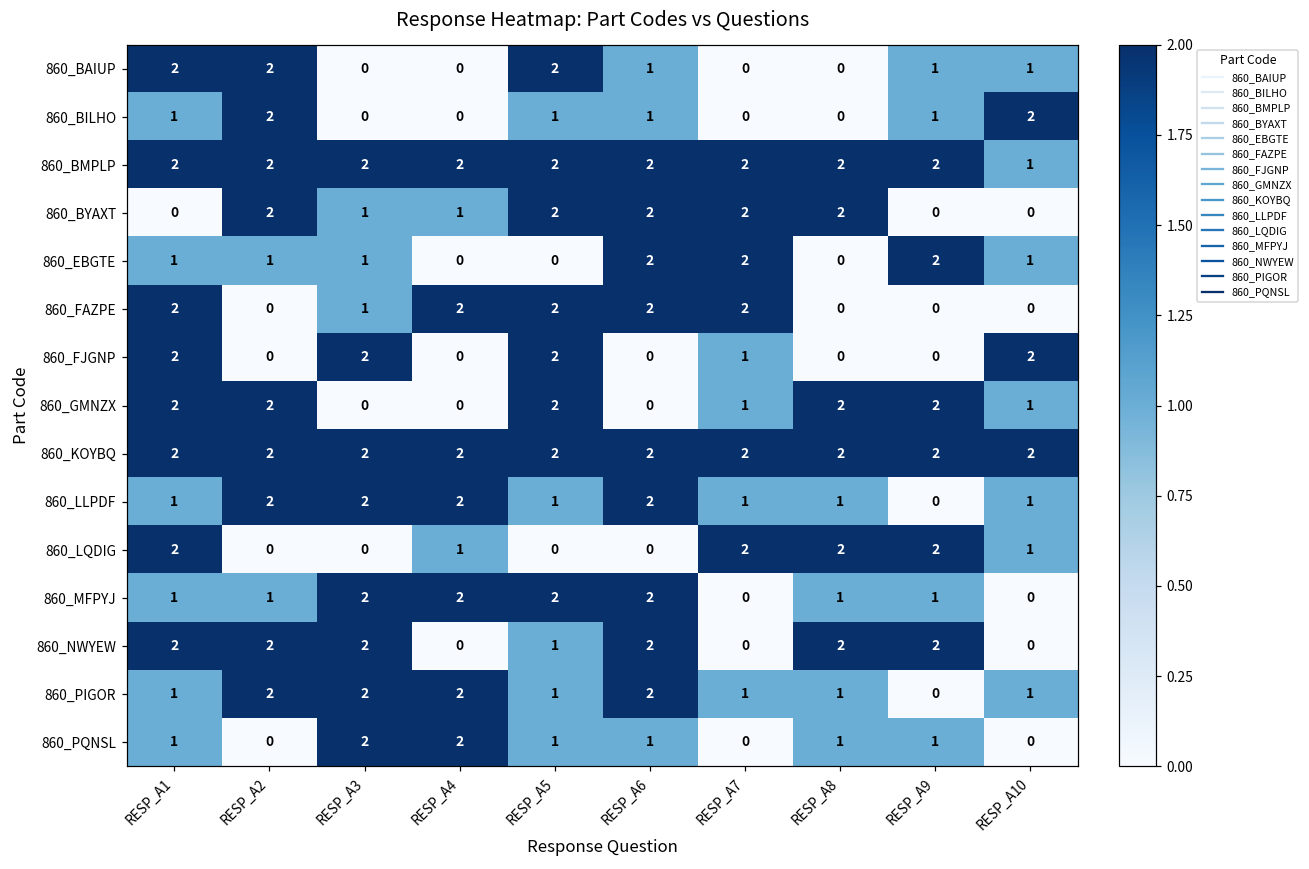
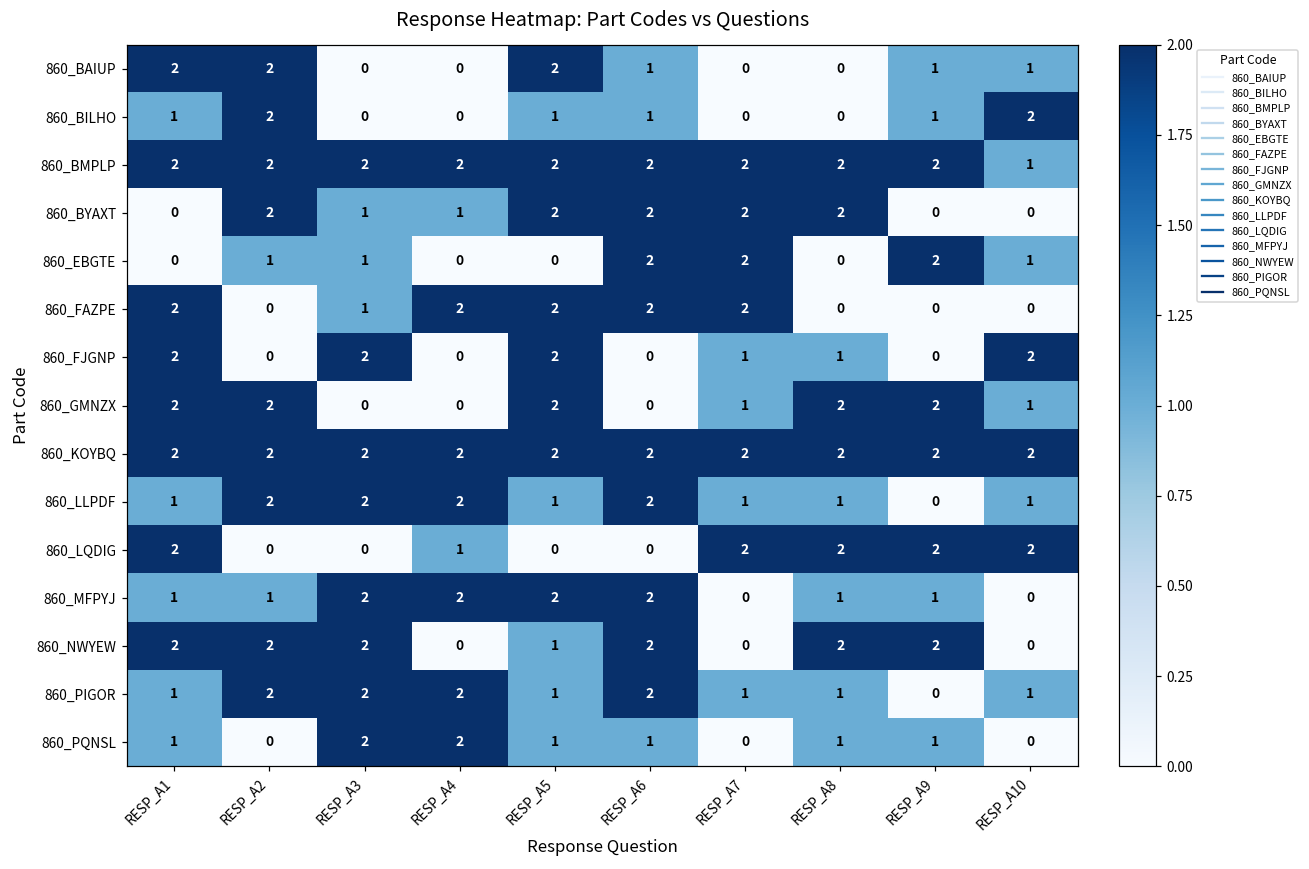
  {
    "860_BAIUP": {
      "RESP_A1": 2,
      "RESP_A2": 2,
      "RESP_A3": 0,
      "RESP_A4": 0,
      "RESP_A5": 2,
      "RESP_A6": 1,
      "RESP_A7": 0,
      "RESP_A8": 0,
      "RESP_A9": 1,
      "RESP_A10": 1
    },
    "860_BILHO": {
      "RESP_A1": 1,
      "RESP_A2": 2,
      "RESP_A3": 0,
      "RESP_A4": 0,
      "RESP_A5": 1,
      "RESP_A6": 1,
      "RESP_A7": 0,
      "RESP_A8": 0,
      "RESP_A9": 1,
      "RESP_A10": 2
    },
    "860_BMPLP": {
      "RESP_A1": 2,
      "RESP_A2": 2,
      "RESP_A3": 2,
      "RESP_A4": 2,
      "RESP_A5": 2,
      "RESP_A6": 2,
      "RESP_A7": 2,
      "RESP_A8": 2,
      "RESP_A9": 2,
      "RESP_A10": 1
    },
    "860_BYAXT": {
      "RESP_A1": 0,
      "RESP_A2": 2,
      "RESP_A3": 1,
      "RESP_A4": 1,
      "RESP_A5": 2,
      "RESP_A6": 2,
      "RESP_A7": 2,
      "RESP_A8": 2,
      "RESP_A9": 0,
      "RESP_A10": 0
    },
    "860_EBGTE": {
-     "RESP_A1": 1,
+     "RESP_A1": 0,
      "RESP_A2": 1,
      "RESP_A3": 1,
      "RESP_A4": 0,
      "RESP_A5": 0,
      "RESP_A6": 2,
      "RESP_A7": 2,
      "RESP_A8": 0,
      "RESP_A9": 2,
      "RESP_A10": 1
    },
    "860_FAZPE": {
      "RESP_A1": 2,
      "RESP_A2": 0,
      "RESP_A3": 1,
      "RESP_A4": 2,
      "RESP_A5": 2,
      "RESP_A6": 2,
      "RESP_A7": 2,
      "RESP_A8": 0,
      "RESP_A9": 0,
      "RESP_A10": 0
    },
    "860_FJGNP": {
      "RESP_A1": 2,
      "RESP_A2": 0,
      "RESP_A3": 2,
      "RESP_A4": 0,
      "RESP_A5": 2,
      "RESP_A6": 0,
      "RESP_A7": 1,
-     "RESP_A8": 0,
+     "RESP_A8": 1,
      "RESP_A9": 0,
      "RESP_A10": 2
    },
    "860_GMNZX": {
      "RESP_A1": 2,
      "RESP_A2": 2,
      "RESP_A3": 0,
      "RESP_A4": 0,
      "RESP_A5": 2,
      "RESP_A6": 0,
      "RESP_A7": 1,
      "RESP_A8": 2,
      "RESP_A9": 2,
      "RESP_A10": 1
    },
    "860_KOYBQ": {
      "RESP_A1": 2,
      "RESP_A2": 2,
      "RESP_A3": 2,
      "RESP_A4": 2,
      "RESP_A5": 2,
      "RESP_A6": 2,
      "RESP_A7": 2,
      "RESP_A8": 2,
      "RESP_A9": 2,
      "RESP_A10": 2
    },
    "860_LLPDF": {
      "RESP_A1": 1,
      "RESP_A2": 2,
      "RESP_A3": 2,
      "RESP_A4": 2,
      "RESP_A5": 1,
      "RESP_A6": 2,
      "RESP_A7": 1,
      "RESP_A8": 1,
      "RESP_A9": 0,
      "RESP_A10": 1
    },
    "860_LQDIG": {
      "RESP_A1": 2,
      "RESP_A2": 0,
      "RESP_A3": 0,
      "RESP_A4": 1,
      "RESP_A5": 0,
      "RESP_A6": 0,
      "RESP_A7": 2,
      "RESP_A8": 2,
      "RESP_A9": 2,
-     "RESP_A10": 1
+     "RESP_A10": 2
    },
    "860_MFPYJ": {
      "RESP_A1": 1,
      "RESP_A2": 1,
      "RESP_A3": 2,
      "RESP_A4": 2,
      "RESP_A5": 2,
      "RESP_A6": 2,
      "RESP_A7": 0,
      "RESP_A8": 1,
      "RESP_A9": 1,
      "RESP_A10": 0
    },
    "860_NWYEW": {
      "RESP_A1": 2,
      "RESP_A2": 2,
      "RESP_A3": 2,
      "RESP_A4": 0,
      "RESP_A5": 1,
      "RESP_A6": 2,
      "RESP_A7": 0,
      "RESP_A8": 2,
      "RESP_A9": 2,
      "RESP_A10": 0
    },
    "860_PIGOR": {
      "RESP_A1": 1,
      "RESP_A2": 2,
      "RESP_A3": 2,
      "RESP_A4": 2,
      "RESP_A5": 1,
      "RESP_A6": 2,
      "RESP_A7": 1,
      "RESP_A8": 1,
      "RESP_A9": 0,
      "RESP_A10": 1
    },
    "860_PQNSL": {
      "RESP_A1": 1,
      "RESP_A2": 0,
      "RESP_A3": 2,
      "RESP_A4": 2,
      "RESP_A5": 1,
      "RESP_A6": 1,
      "RESP_A7": 0,
      "RESP_A8": 1,
      "RESP_A9": 1,
      "RESP_A10": 0
    }
  }
